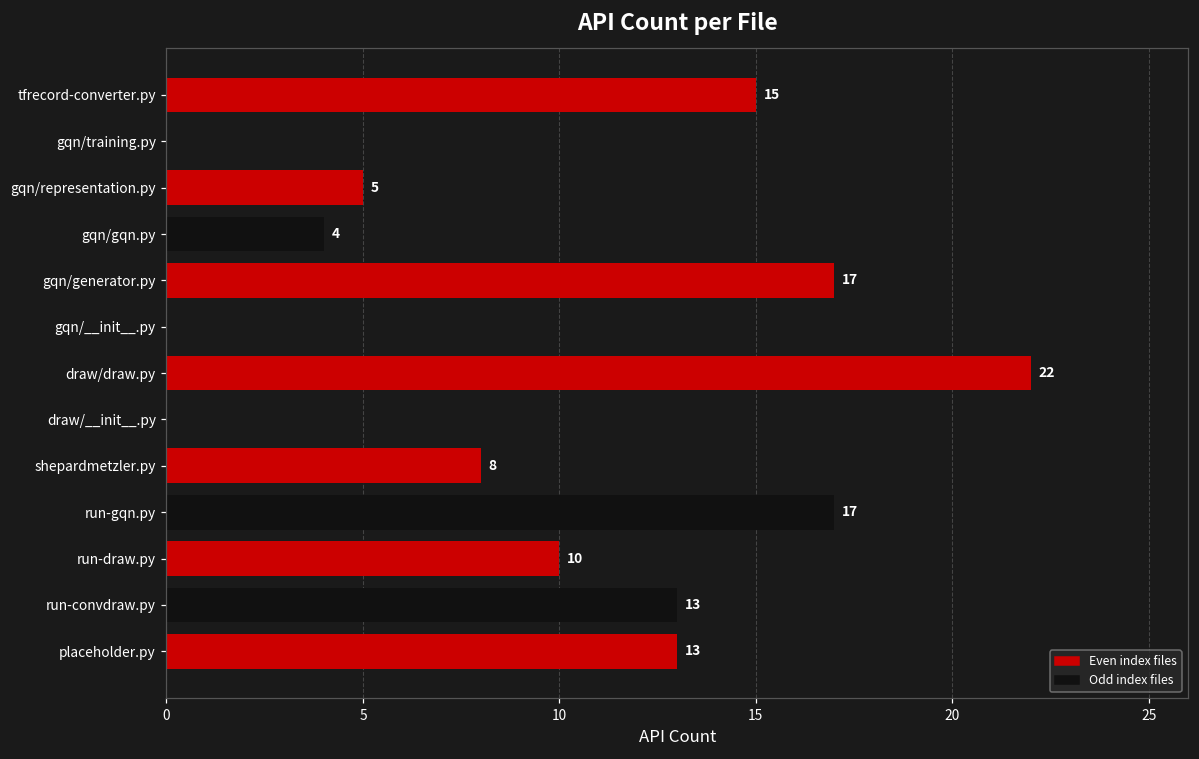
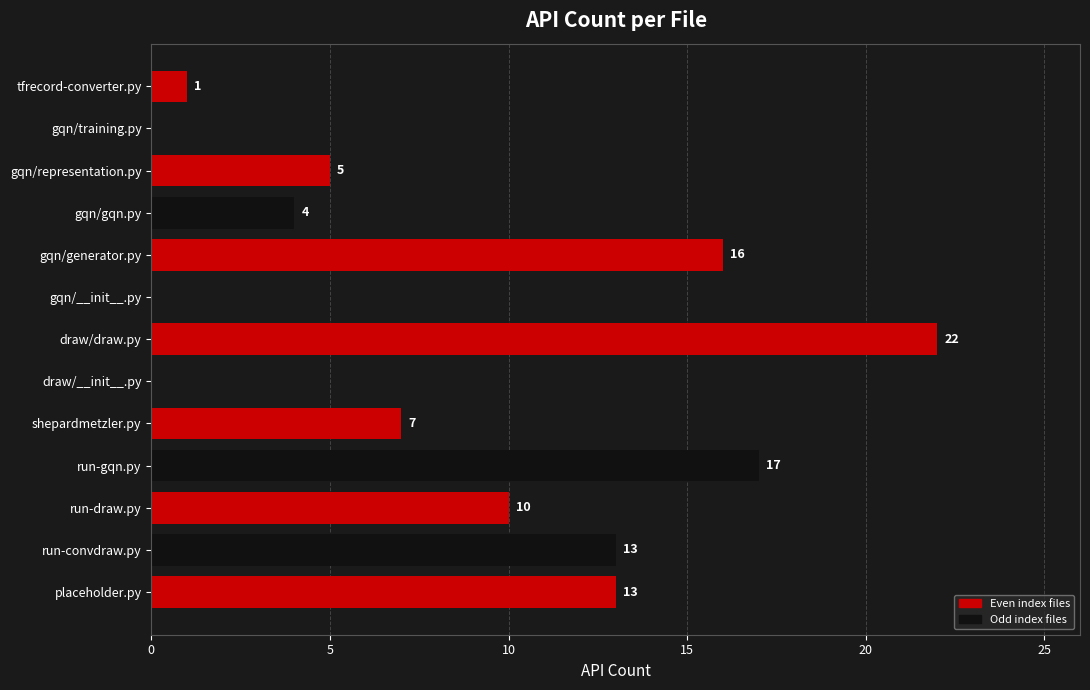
  {
-   "tfrecord-converter.py": 15,
+   "tfrecord-converter.py": 1,
    "gqn/representation.py": 5,
    "gqn/gqn.py": 4,
-   "gqn/generator.py": 17,
+   "gqn/generator.py": 16,
    "draw/draw.py": 22,
-   "shepardmetzler.py": 8,
+   "shepardmetzler.py": 7,
    "run-gqn.py": 17,
    "run-draw.py": 10,
    "run-convdraw.py": 13,
    "placeholder.py": 13
  }
